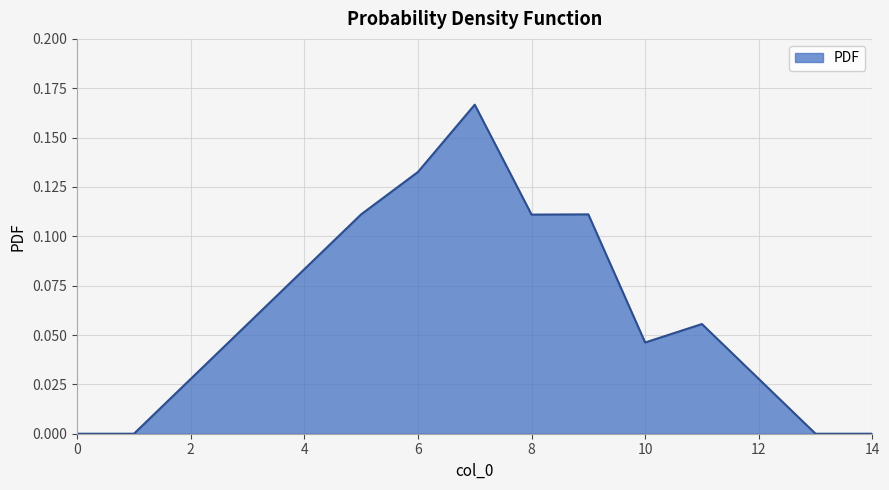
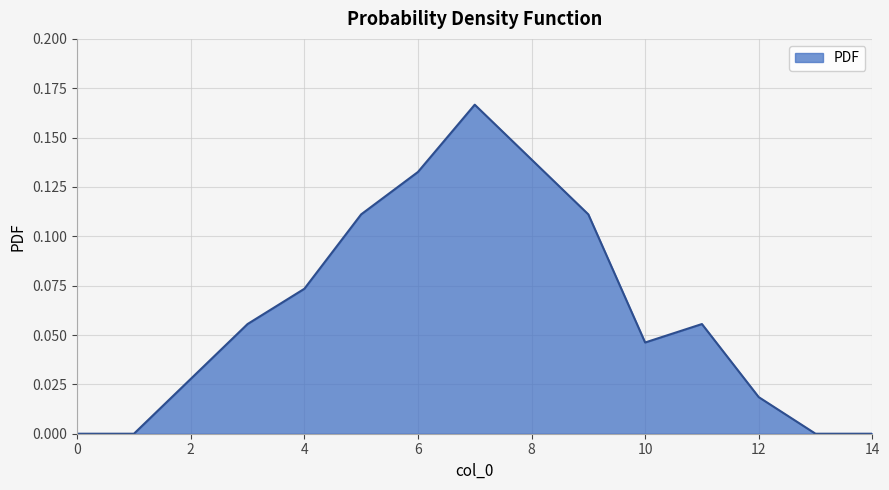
  {
    "0": 0.000,
    "2": 0.028,
-   "4": 0.083,
+   "4": 0.073,
    "6": 0.133,
-   "8": 0.111,
+   "8": 0.139,
    "10": 0.046,
-   "12": 0.028,
+   "12": 0.019,
    "14": 0.000
  }
